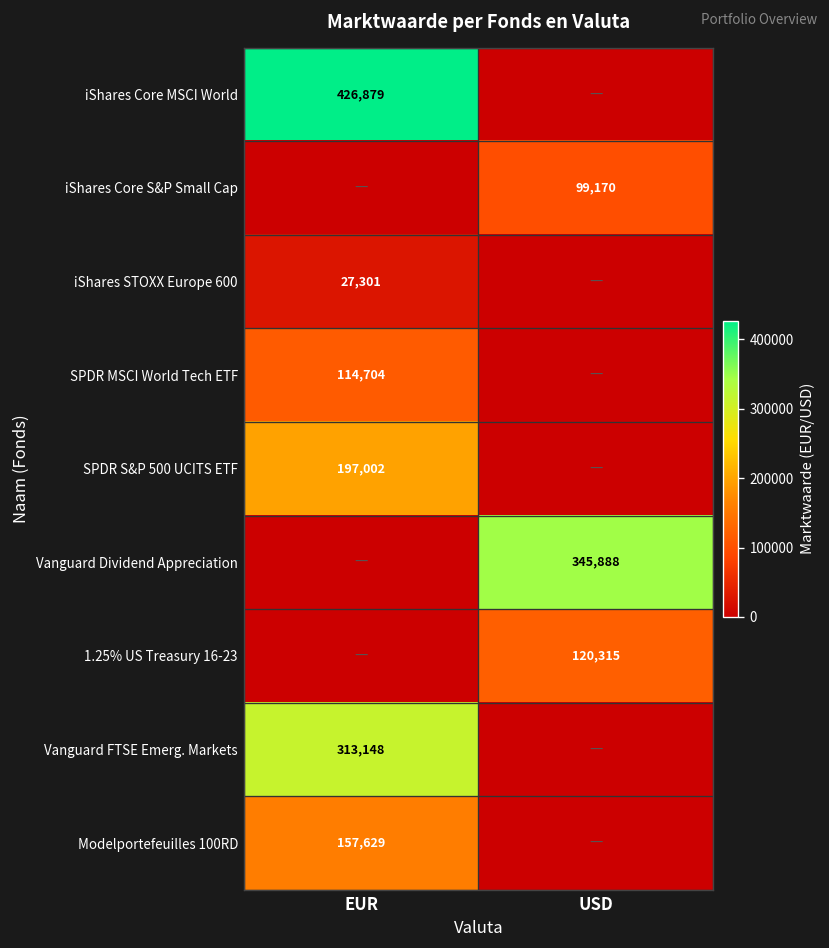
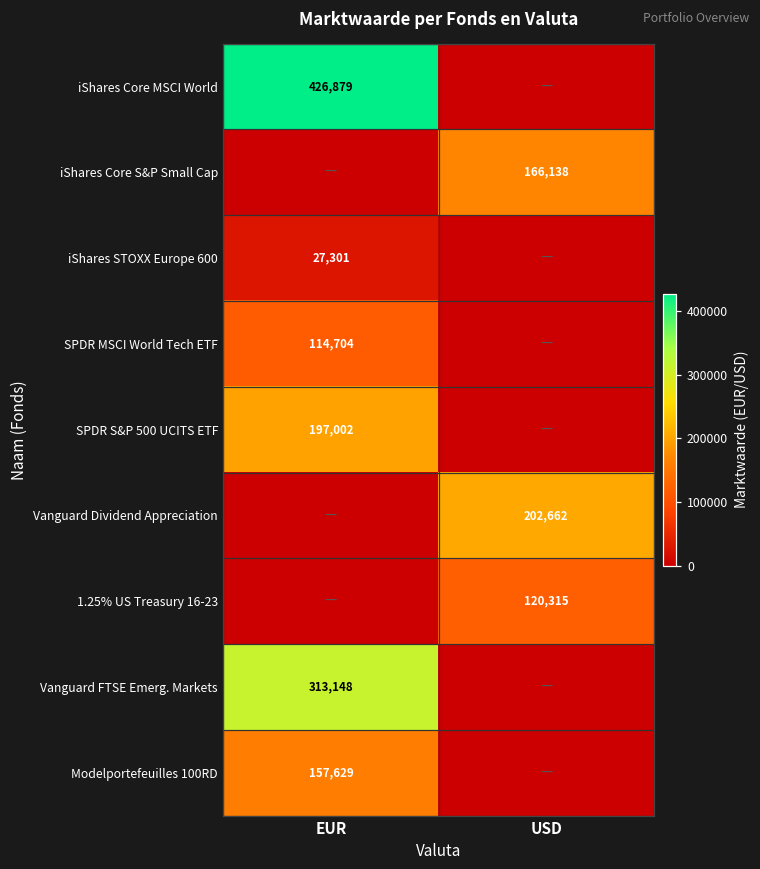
  {
    "iShares Core MSCI World": {
      "EUR": "426,879"
    },
    "iShares Core S&P Small Cap": {
-     "USD": "99,170"
+     "USD": "166,138"
    },
    "iShares STOXX Europe 600": {
      "EUR": "27,301"
    },
    "SPDR MSCI World Tech ETF": {
      "EUR": "114,704"
    },
    "SPDR S&P 500 UCITS ETF": {
      "EUR": "197,002"
    },
    "Vanguard Dividend Appreciation": {
-     "USD": "345,888"
+     "USD": "202,662"
    },
    "1.25% US Treasury 16-23": {
      "USD": "120,315"
    },
    "Vanguard FTSE Emerg. Markets": {
      "EUR": "313,148"
    },
    "Modelportefeuilles 100RD": {
      "EUR": "157,629"
    }
  }
